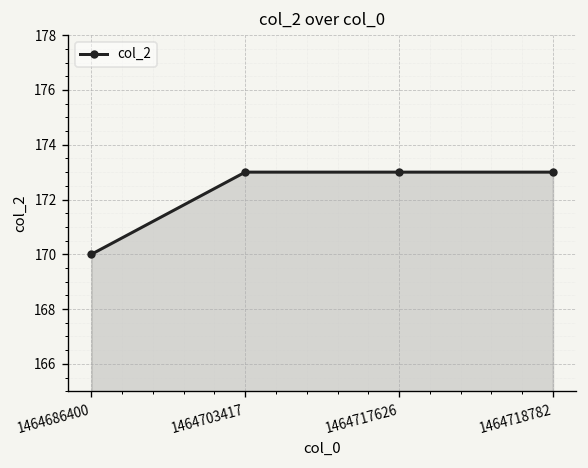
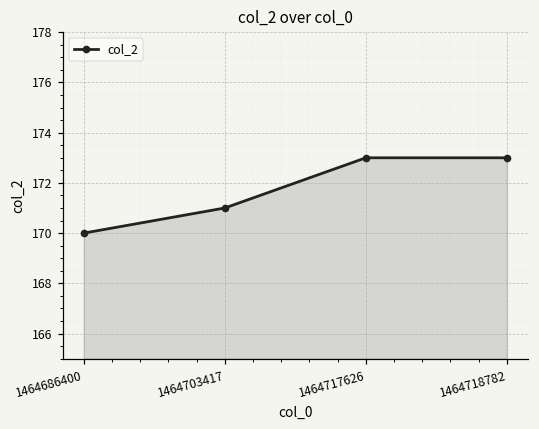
  {
    "1464686400": 170,
-   "1464703417": 173,
+   "1464703417": 171,
    "1464717626": 173,
    "1464718782": 173
  }
